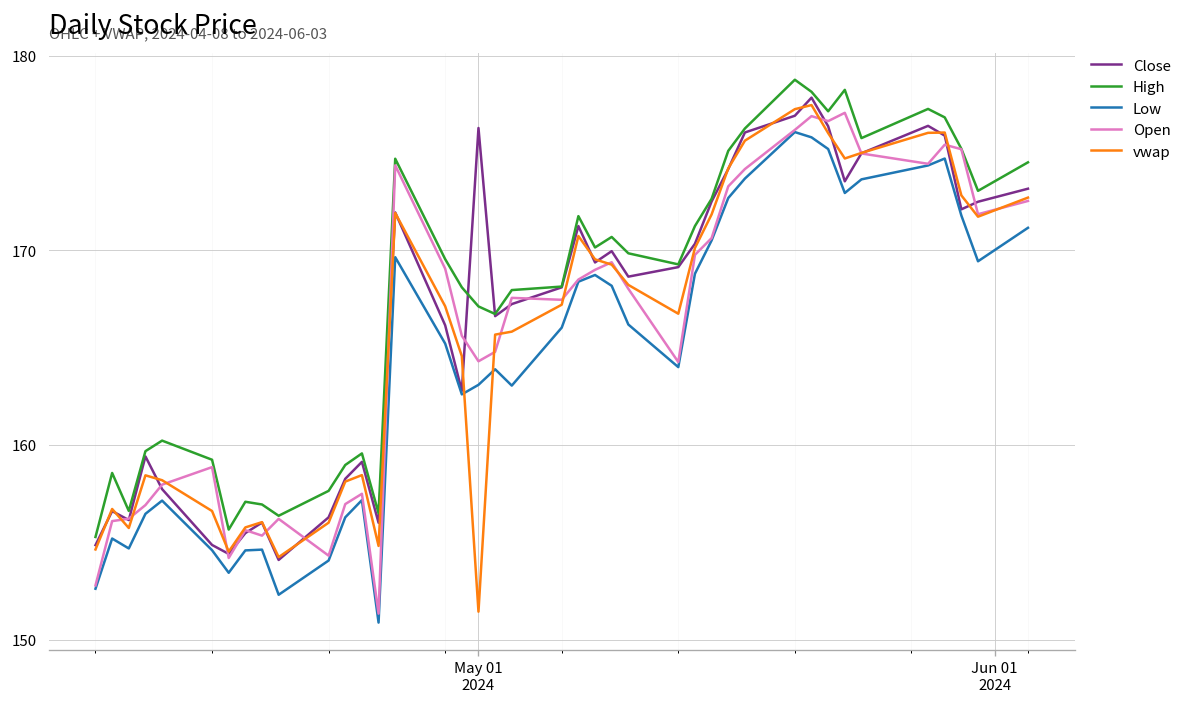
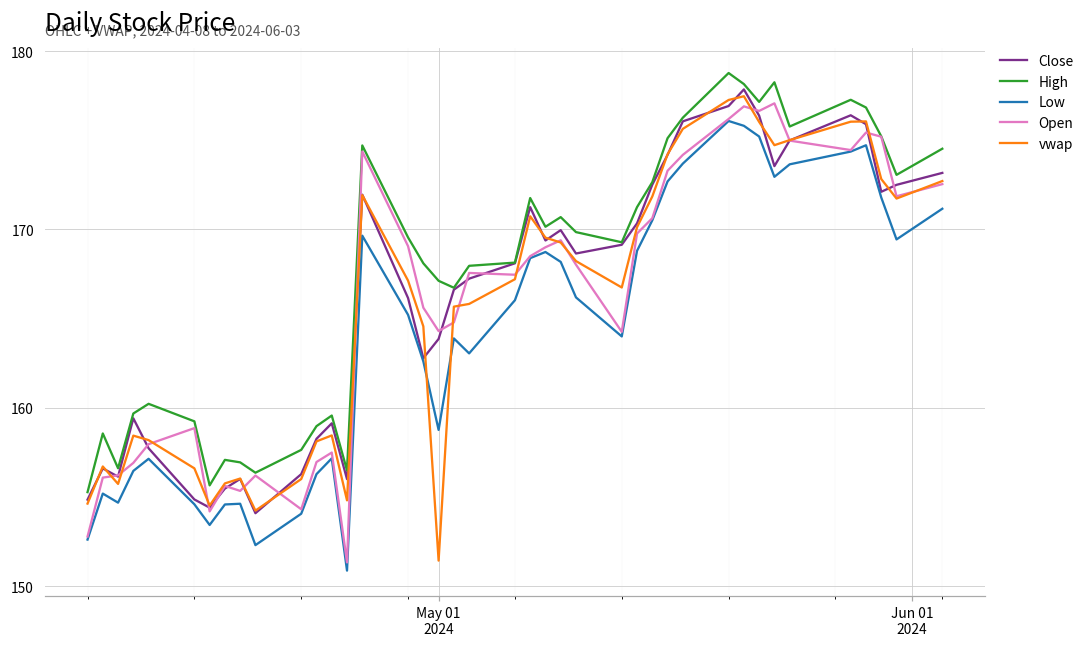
  {
    "Close": {
-     "May 01 2024": 176.3
+     "May 01 2024": 163.9
    },
    "High": {
      "May 01 2024": 167.1
    },
    "Low": {
-     "May 01 2024": 163.1
+     "May 01 2024": 158.8
    },
    "Open": {
      "May 01 2024": 164.3
    },
    "vwap": {
      "May 01 2024": 151.4
    }
  }
